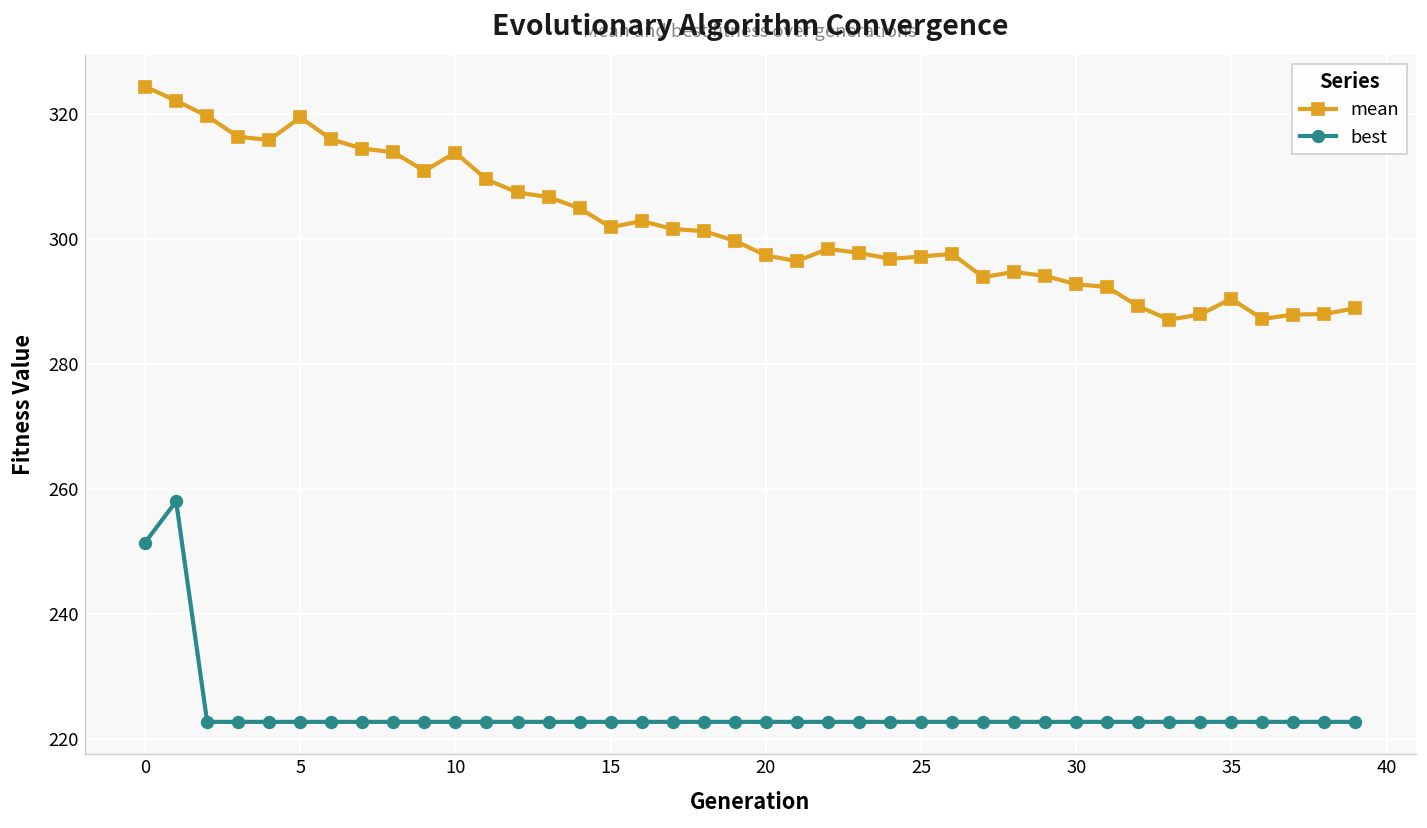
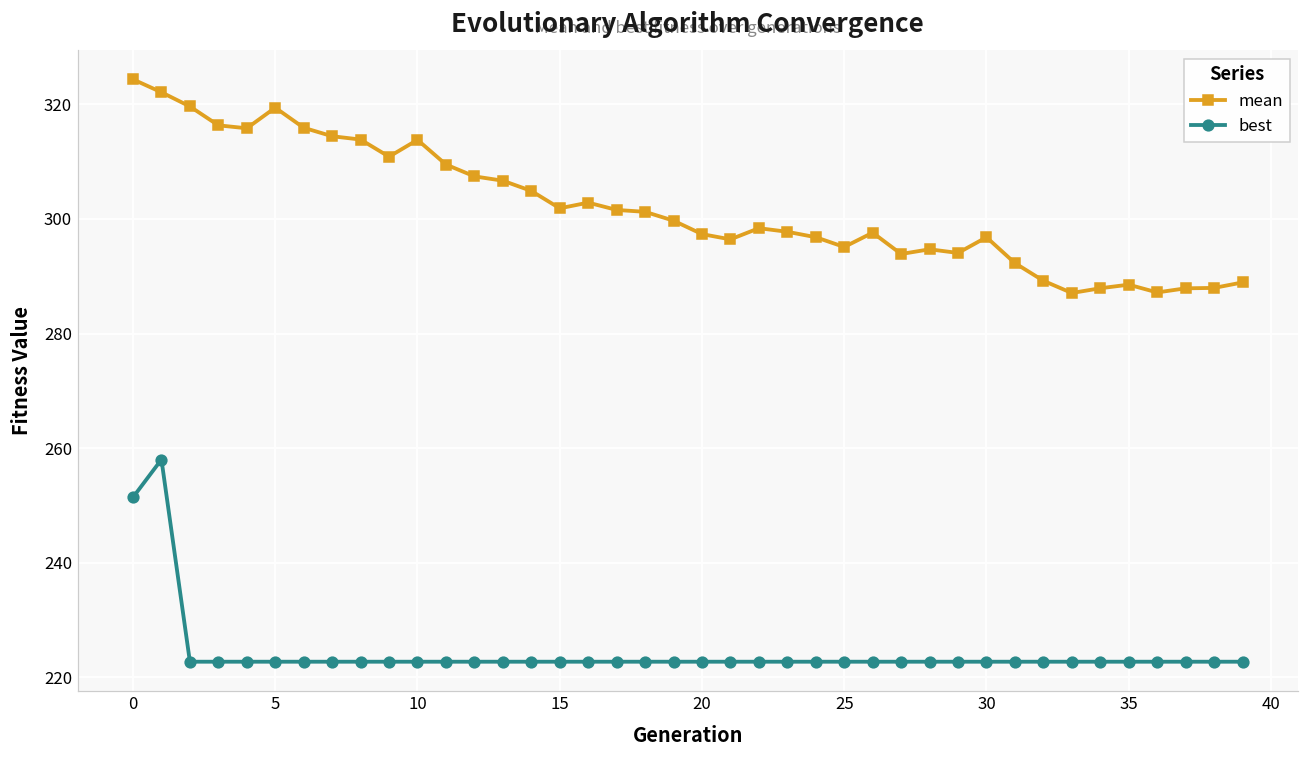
  {
    "mean": {
      "0": 324,
      "5": 319,
      "10": 314,
      "15": 302,
      "20": 297,
-     "25": 297,
-     "30": 293,
-     "35": 290
+     "25": 295,
+     "30": 297,
+     "35": 289
    },
    "best": {
      "0": 251,
      "5": 223,
      "10": 223,
      "15": 223,
      "20": 223,
      "25": 223,
      "30": 223,
      "35": 223
    }
  }
